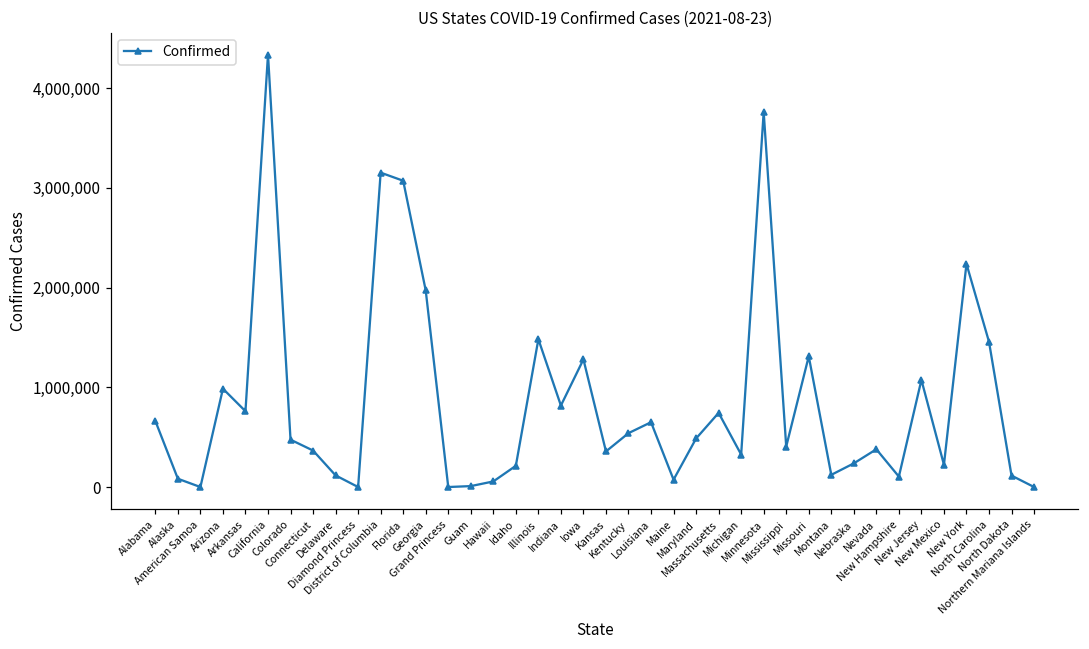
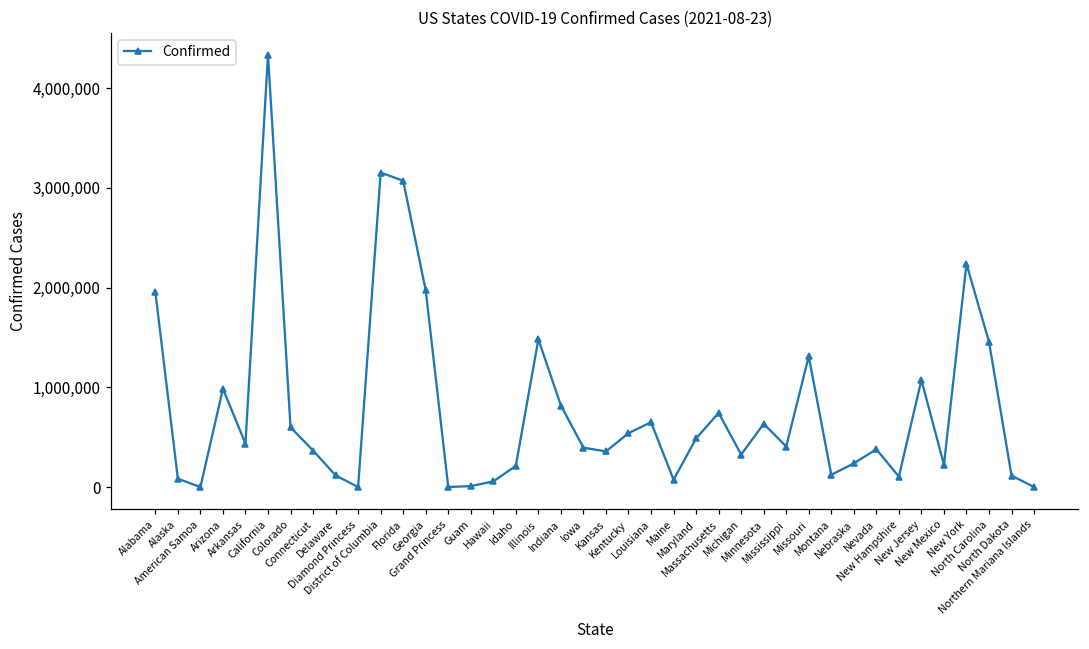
  {
-   "Alabama": "700,000",
+   "Alabama": "2,000,000",
    "Alaska": "100,000",
    "American Samoa": "0",
    "Arizona": "1,000,000",
-   "Arkansas": "800,000",
+   "Arkansas": "400,000",
    "California": "4,300,000",
-   "Colorado": "500,000",
+   "Colorado": "600,000",
    "Connecticut": "400,000",
    "Delaware": "100,000",
    "Diamond Princess": "0",
    "District of Columbia": "3,200,000",
    "Florida": "3,100,000",
    "Georgia": "2,000,000",
    "Grand Princess": "0",
    "Guam": "0",
    "Hawaii": "100,000",
    "Idaho": "200,000",
    "Illinois": "1,500,000",
    "Indiana": "800,000",
-   "Iowa": "1,300,000",
+   "Iowa": "400,000",
    "Kansas": "400,000",
    "Kentucky": "500,000",
    "Louisiana": "600,000",
    "Maine": "100,000",
    "Maryland": "500,000",
    "Massachusetts": "700,000",
    "Michigan": "300,000",
-   "Minnesota": "3,800,000",
+   "Minnesota": "600,000",
    "Mississippi": "400,000",
    "Missouri": "1,300,000",
    "Montana": "100,000",
    "Nebraska": "200,000",
    "Nevada": "400,000",
    "New Hampshire": "100,000",
    "New Jersey": "1,100,000",
    "New Mexico": "200,000",
    "New York": "2,200,000",
    "North Carolina": "1,500,000",
    "North Dakota": "100,000",
    "Northern Mariana Islands": "0"
  }
